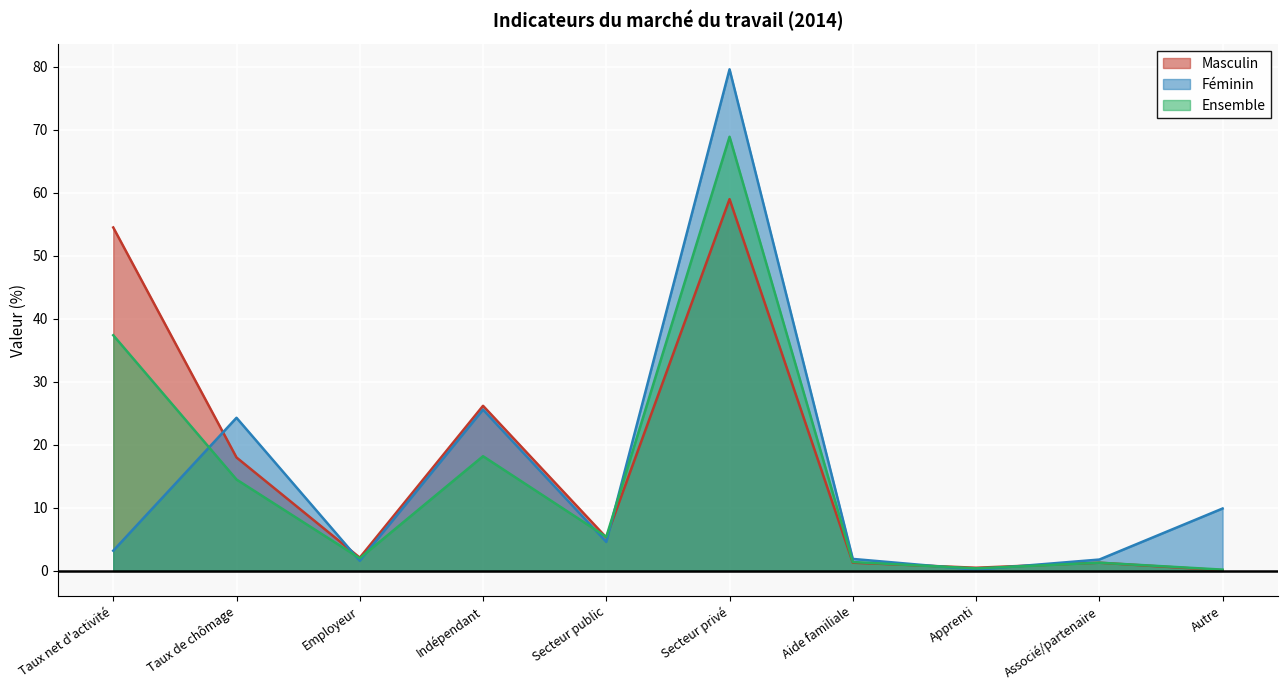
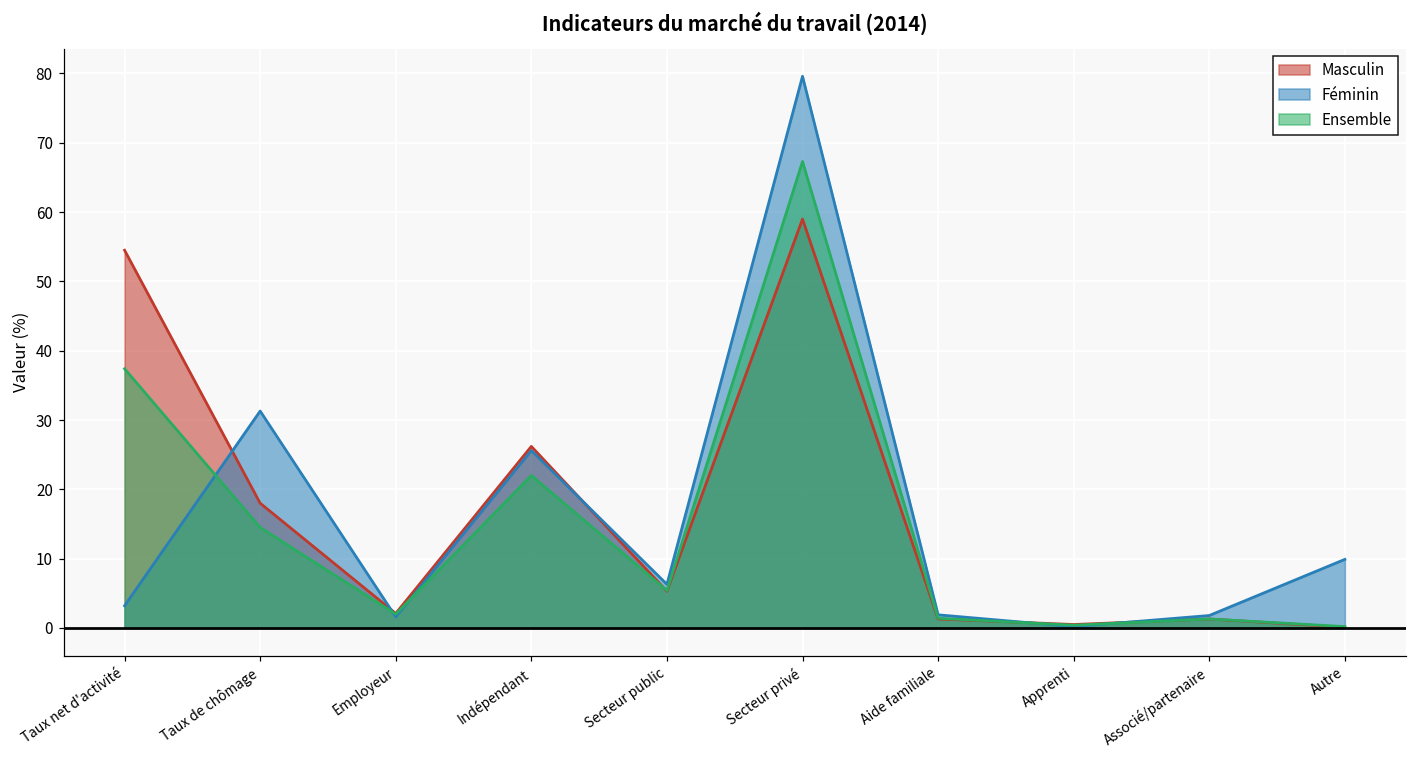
  {
    "Masculin": {
      "Taux net d'activité": 55,
      "Taux de chômage": 18,
      "Indépendant": 26,
      "Secteur privé": 59
    },
    "Féminin": {
      "Taux net d'activité": 3,
-     "Taux de chômage": 24,
+     "Taux de chômage": 31,
      "Indépendant": 26,
-     "Secteur public": 5,
+     "Secteur public": 6,
      "Secteur privé": 80,
      "Aide familiale": 2,
      "Associé/partenaire": 2,
      "Autre": 10
    },
    "Ensemble": {
      "Taux net d'activité": 37,
      "Taux de chômage": 15,
-     "Indépendant": 18,
-     "Secteur privé": 69
+     "Indépendant": 22,
+     "Secteur privé": 67
    }
  }
